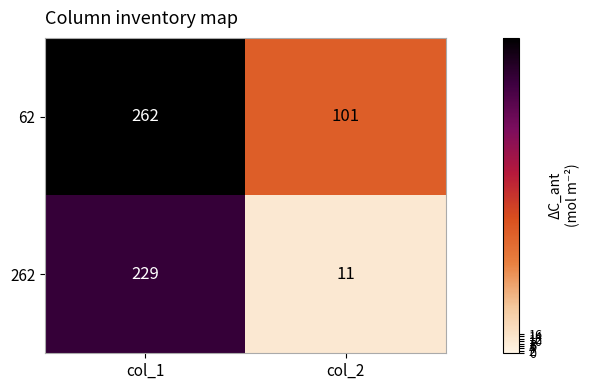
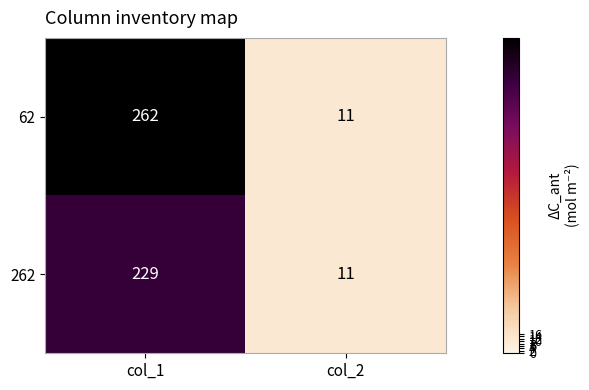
  {
    "62": {
      "col_1": 262,
-     "col_2": 101
+     "col_2": 11
    },
    "262": {
      "col_1": 229,
      "col_2": 11
    }
  }
